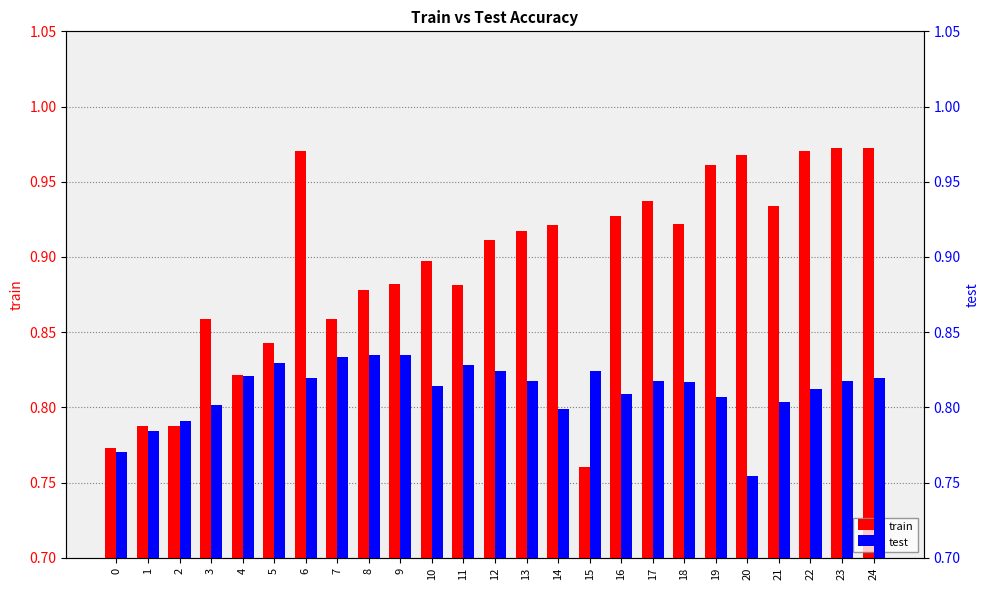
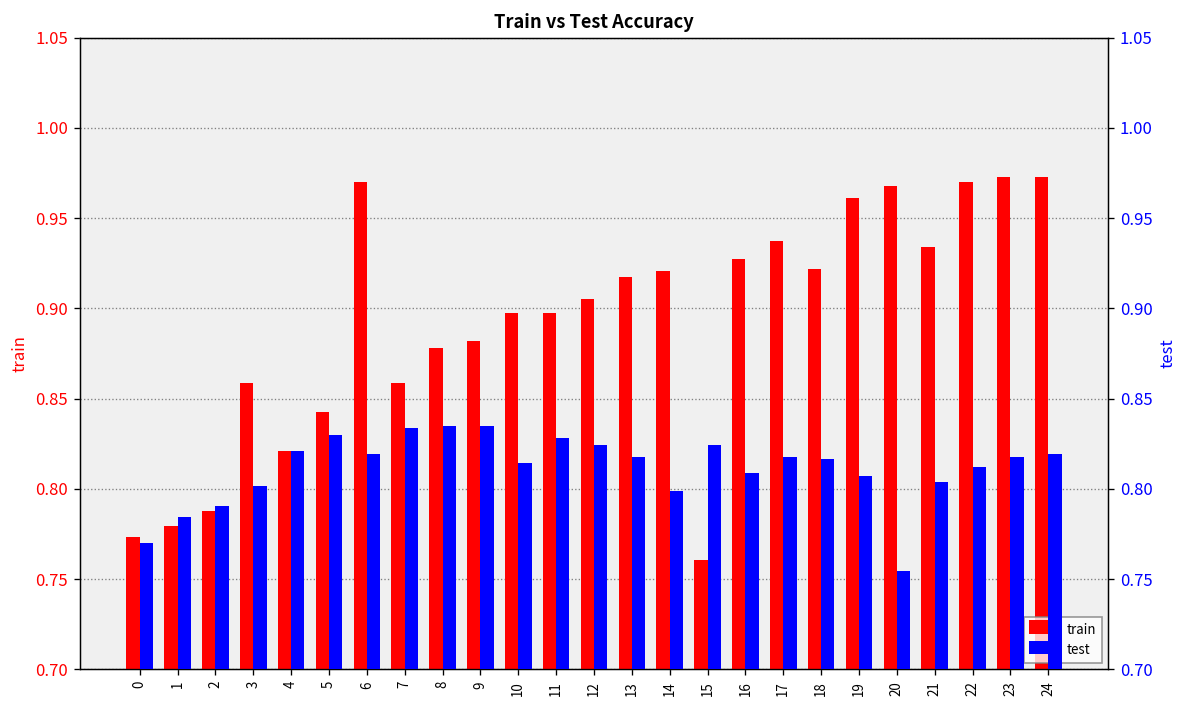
  {
    "train": {
      "0": 0.773,
-     "1": 0.788,
+     "1": 0.779,
      "2": 0.788,
      "3": 0.859,
      "4": 0.821,
      "5": 0.843,
      "6": 0.970,
      "7": 0.858,
      "8": 0.878,
      "9": 0.882,
      "10": 0.897,
-     "11": 0.881,
-     "12": 0.911,
+     "11": 0.897,
+     "12": 0.905,
      "13": 0.918,
      "14": 0.921,
      "15": 0.760,
      "16": 0.928,
      "17": 0.937,
      "18": 0.922,
      "19": 0.961,
      "20": 0.968,
      "21": 0.934,
      "22": 0.970,
      "23": 0.973,
      "24": 0.973
    },
    "test": {
      "0": 0.770,
      "1": 0.784,
      "2": 0.791,
      "3": 0.802,
      "4": 0.821,
      "5": 0.830,
      "6": 0.819,
      "7": 0.834,
      "8": 0.835,
      "9": 0.835,
      "10": 0.814,
      "11": 0.828,
      "12": 0.824,
      "13": 0.818,
      "14": 0.799,
      "15": 0.824,
      "16": 0.809,
      "17": 0.818,
      "18": 0.817,
      "19": 0.807,
      "20": 0.755,
      "21": 0.804,
      "22": 0.812,
      "23": 0.818,
      "24": 0.819
    }
  }
